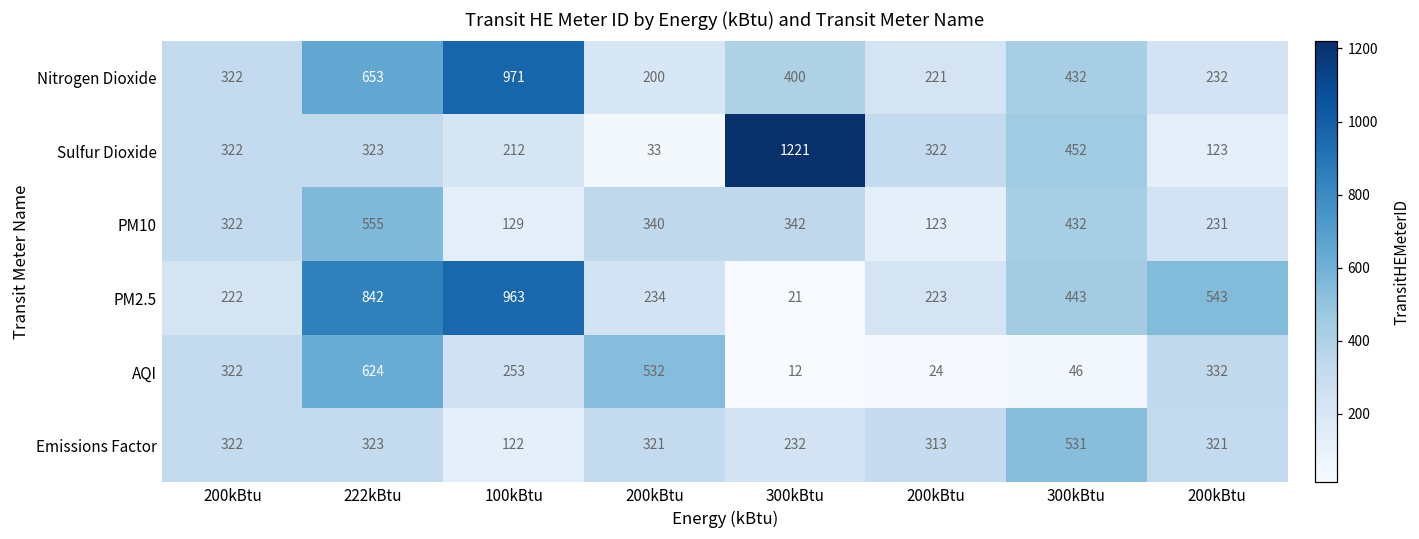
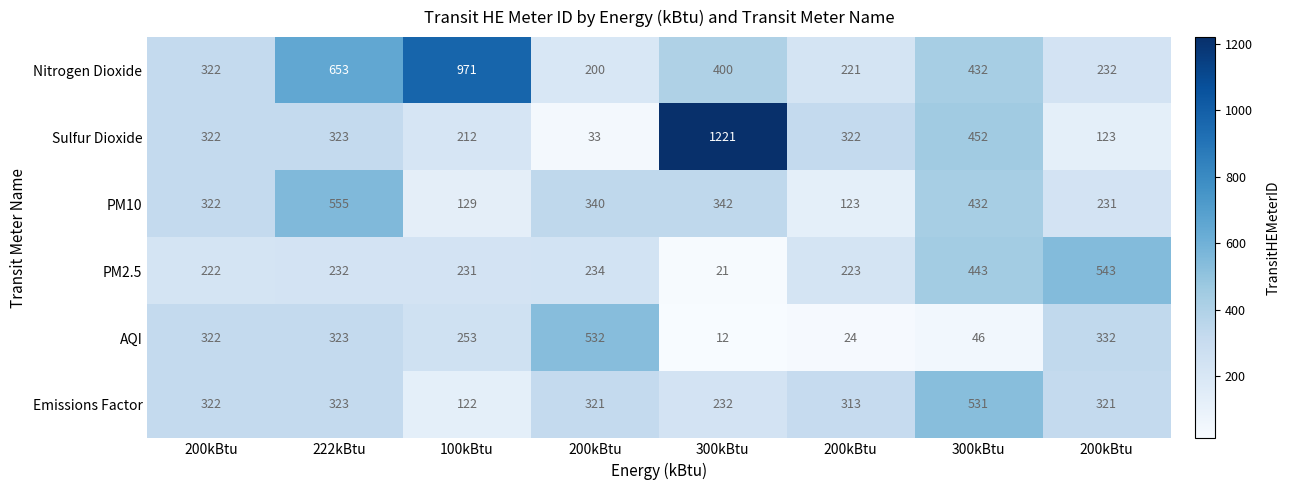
  {
    "Nitrogen Dioxide": {
      "222kBtu": 653,
      "100kBtu": 971
    },
    "Sulfur Dioxide": {
      "222kBtu": 323,
      "100kBtu": 212
    },
    "PM10": {
      "222kBtu": 555,
      "100kBtu": 129
    },
    "PM2.5": {
-     "222kBtu": 842,
-     "100kBtu": 963
+     "222kBtu": 232,
+     "100kBtu": 231
    },
    "AQI": {
-     "222kBtu": 624,
+     "222kBtu": 323,
      "100kBtu": 253
    },
    "Emissions Factor": {
      "222kBtu": 323,
      "100kBtu": 122
    }
  }
